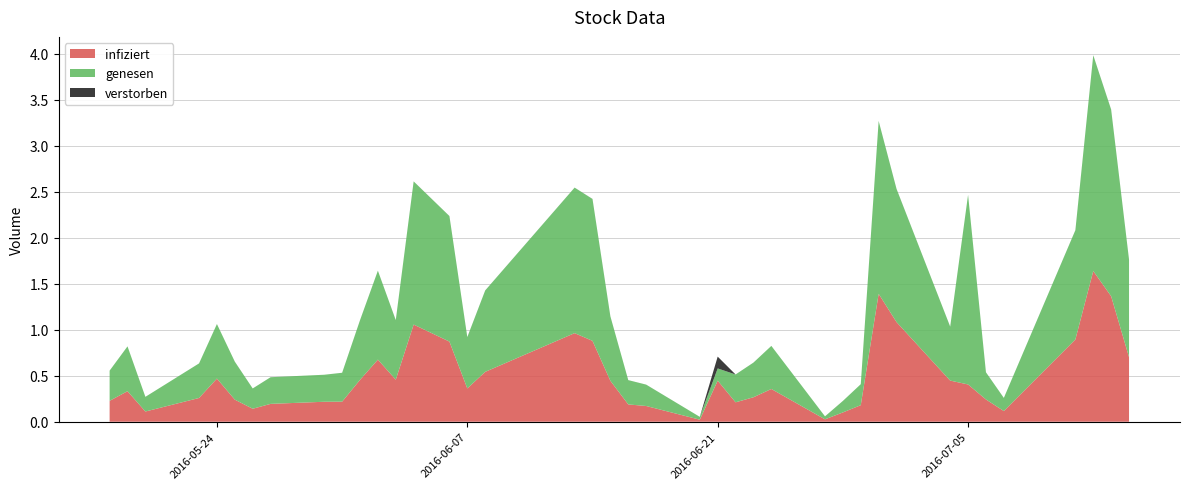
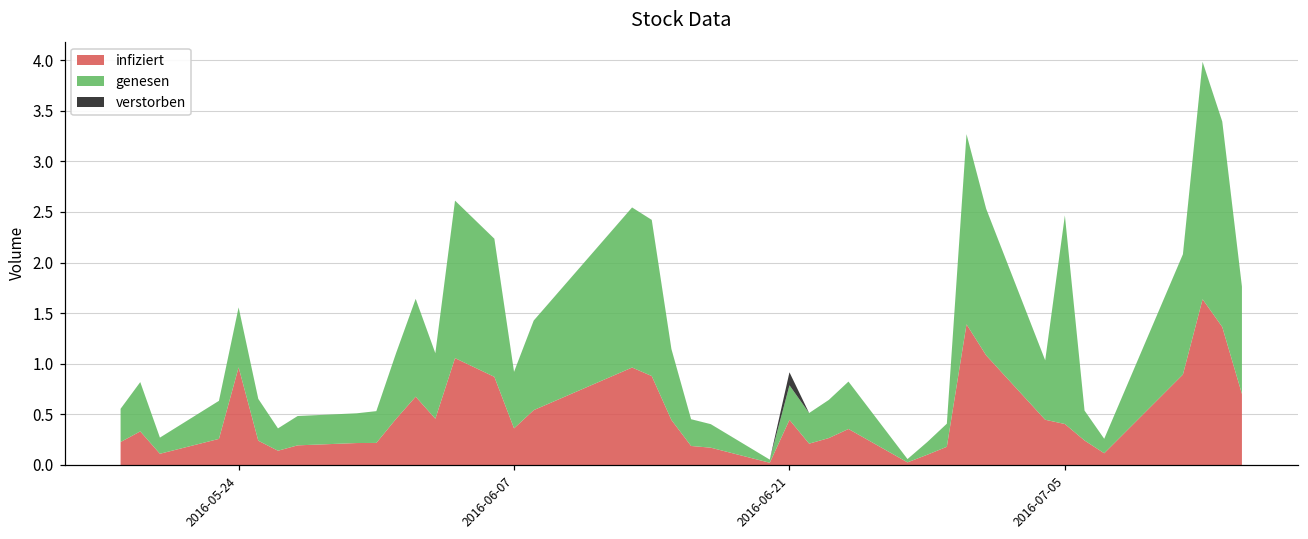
  {
    "infiziert": {
-     "2016-05-24": 0.5,
+     "2016-05-24": 1.0,
      "2016-06-07": 0.4,
      "2016-06-21": 0.4,
      "2016-07-05": 0.4
    },
    "genesen": {
-     "2016-06-21": 0.1
+     "2016-06-21": 0.3
    },
    "verstorben": {
      "2016-06-21": 0.1
    }
  }
